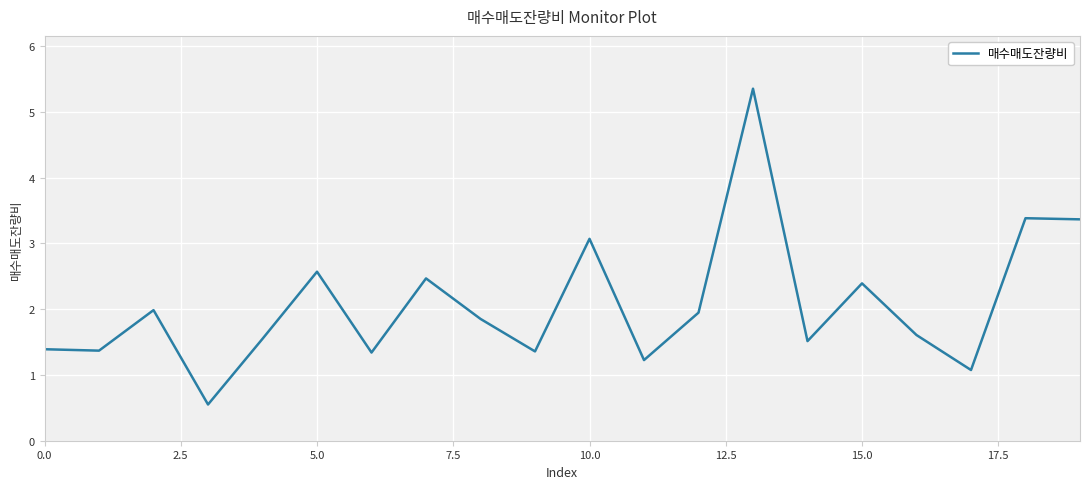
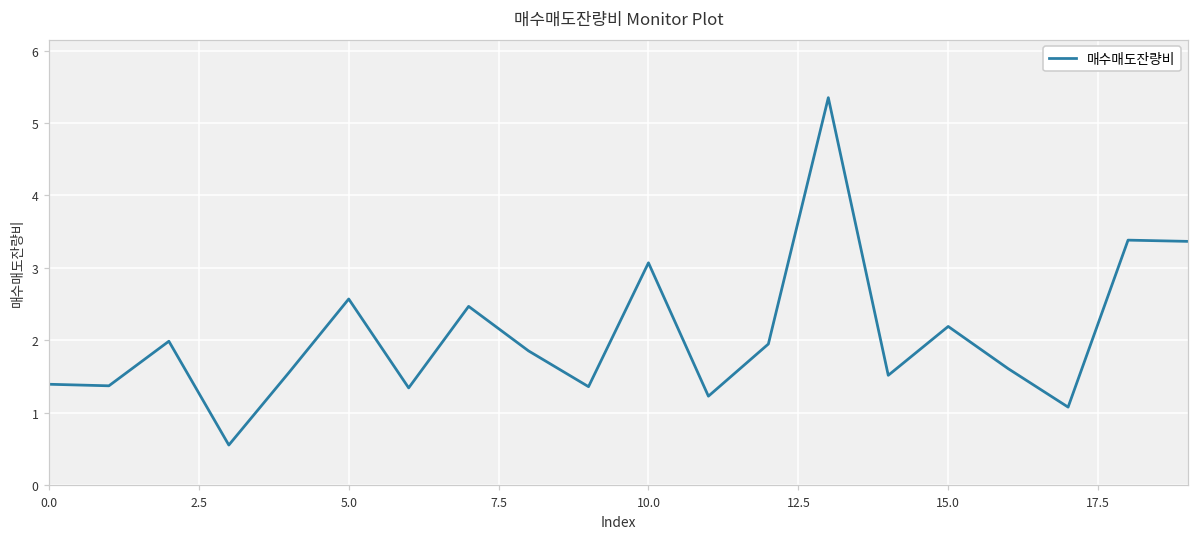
  {
    "0.0": 1.4,
    "5.0": 2.6,
    "10.0": 3.1,
-   "15.0": 2.4
+   "15.0": 2.2
  }
